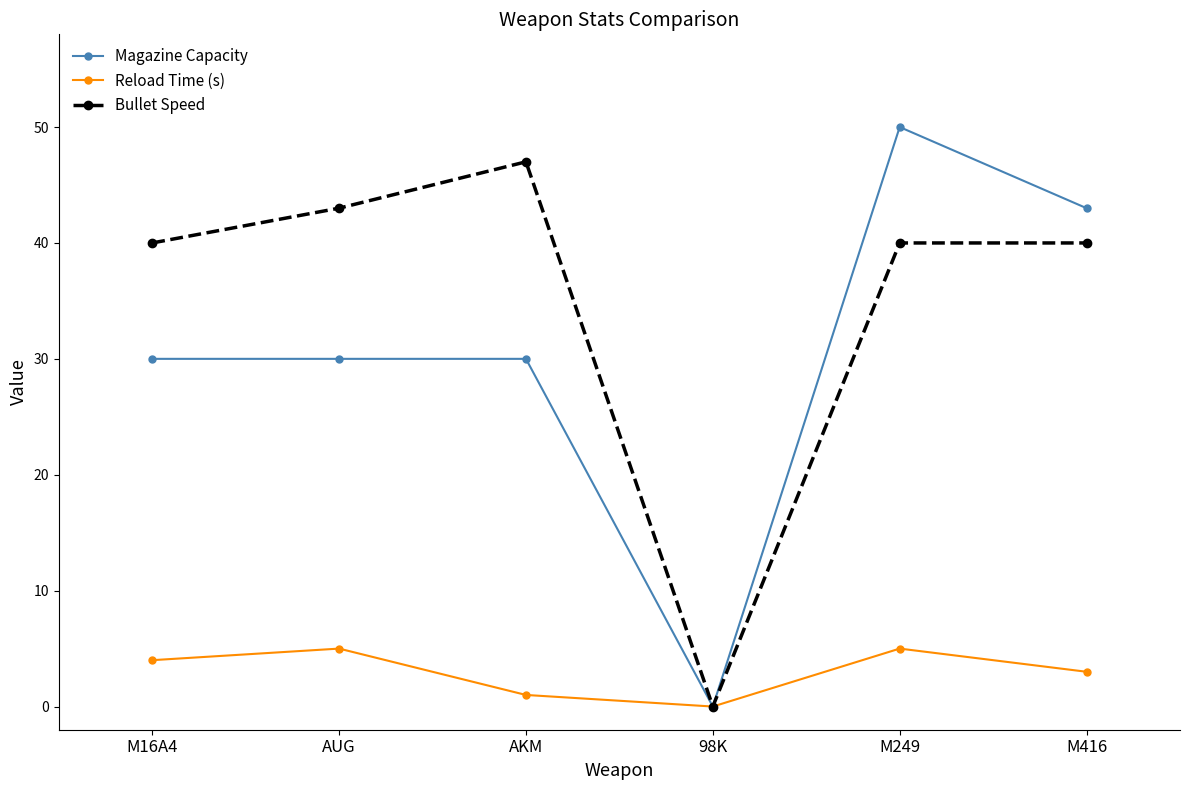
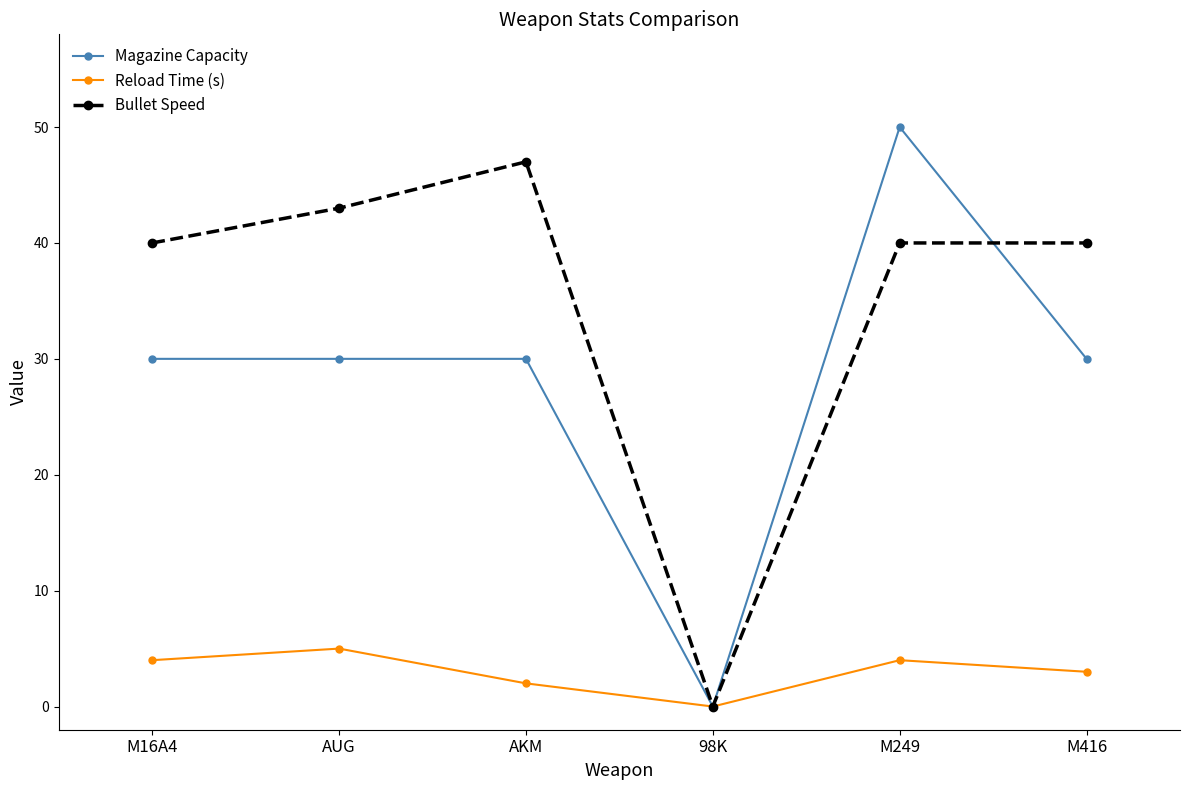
  {
    "Magazine Capacity": {
      "M16A4": 30,
      "AUG": 30,
      "AKM": 30,
      "M249": 50,
-     "M416": 43
+     "M416": 30
    },
    "Reload Time (s)": {
      "M16A4": 4,
      "AUG": 5,
-     "AKM": 1,
-     "M249": 5,
+     "AKM": 2,
+     "M249": 4,
      "M416": 3
    },
    "Bullet Speed": {
      "M16A4": 40,
      "AUG": 43,
      "AKM": 47,
      "M249": 40,
      "M416": 40
    }
  }
